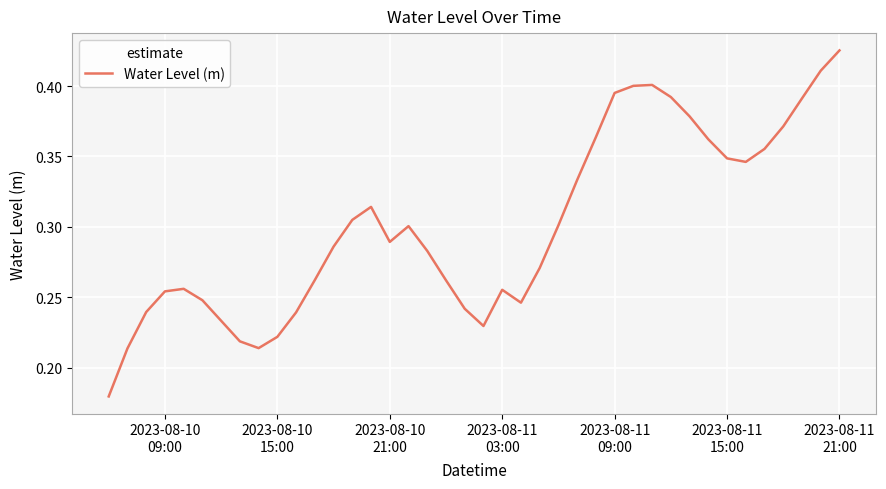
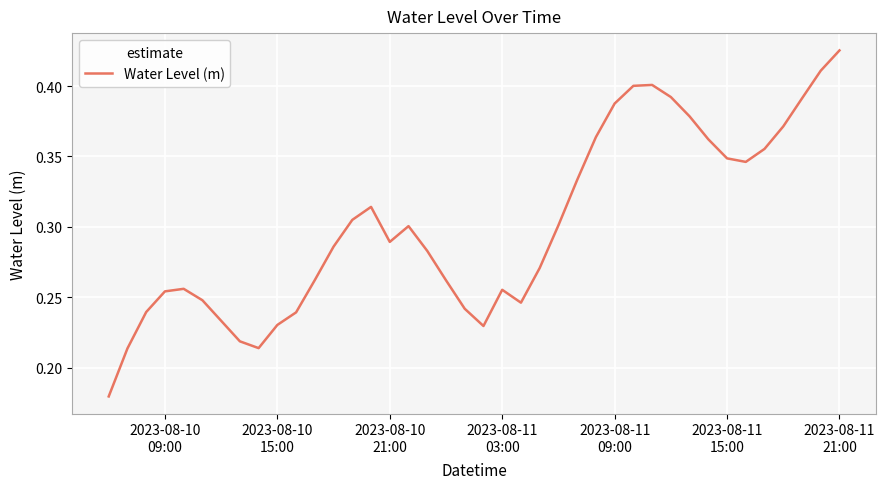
  {
    "2023-08-10 09:00": 0.254,
-   "2023-08-10 15:00": 0.222,
+   "2023-08-10 15:00": 0.230,
    "2023-08-10 21:00": 0.289,
    "2023-08-11 03:00": 0.255,
-   "2023-08-11 09:00": 0.395,
+   "2023-08-11 09:00": 0.388,
    "2023-08-11 15:00": 0.349,
    "2023-08-11 21:00": 0.425
  }
